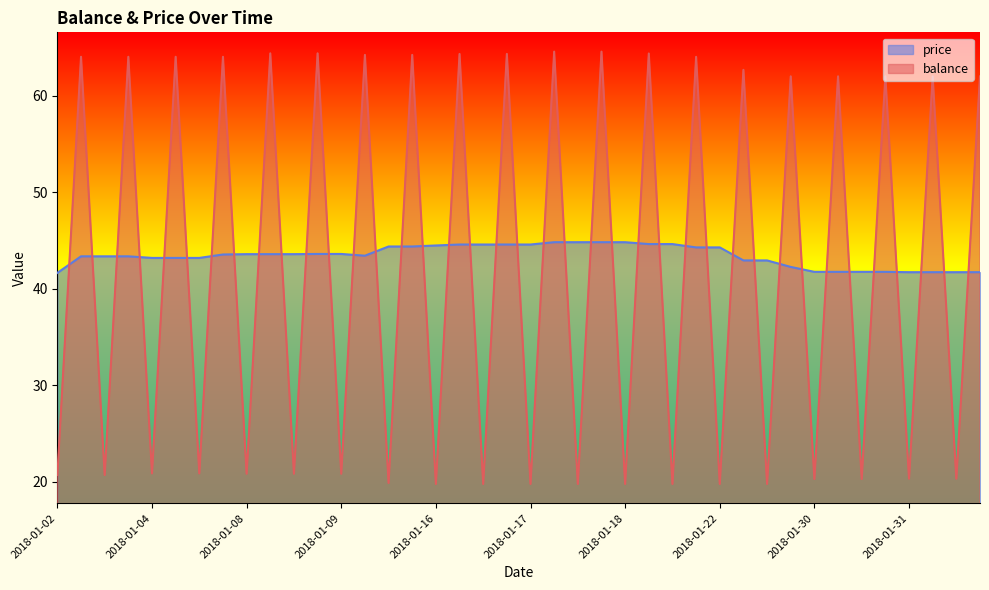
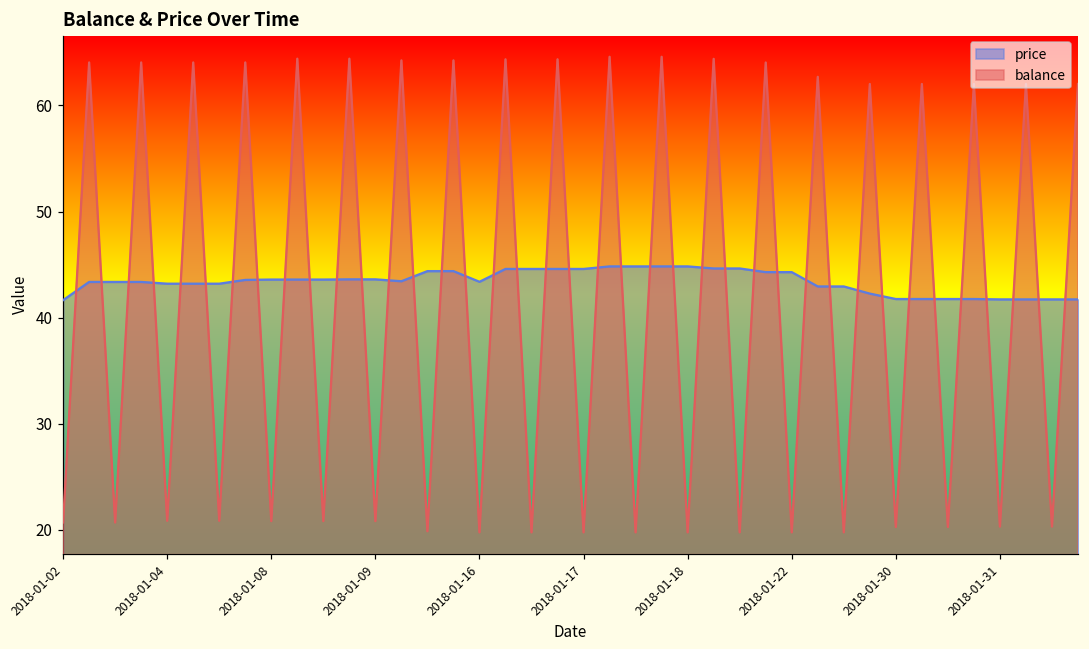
  {
    "price": {
      "2018-01-02": 42,
-     "2018-01-16": 44
+     "2018-01-16": 43
    },
    "balance": {
      "2018-01-02": 21,
      "2018-01-16": 20
    }
  }
